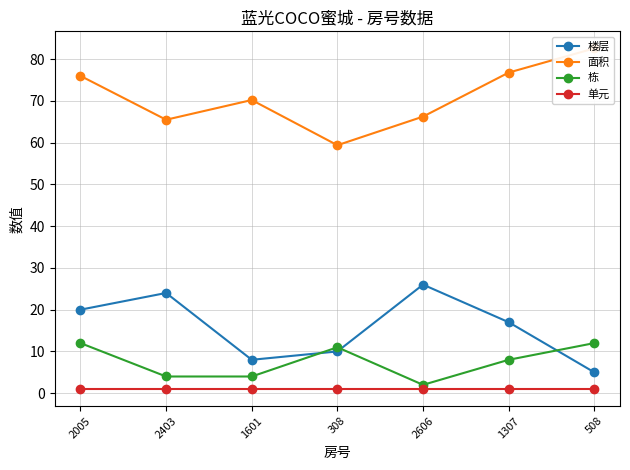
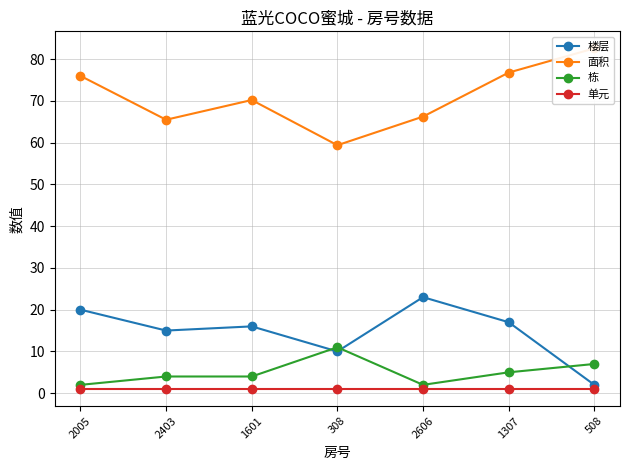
  {
    "楼层": {
      "2005": 20,
-     "2403": 24,
-     "1601": 8,
+     "2403": 15,
+     "1601": 16,
      "308": 10,
-     "2606": 26,
+     "2606": 23,
      "1307": 17,
-     "508": 5
+     "508": 2
    },
    "面积": {
      "2005": 76,
      "2403": 65,
      "1601": 70,
      "308": 59,
      "2606": 66,
      "1307": 77
    },
    "栋": {
-     "2005": 12,
+     "2005": 2,
      "2403": 4,
      "1601": 4,
      "308": 11,
      "2606": 2,
-     "1307": 8,
-     "508": 12
+     "1307": 5,
+     "508": 7
    },
    "单元": {
      "2005": 1,
      "2403": 1,
      "1601": 1,
      "308": 1,
      "2606": 1,
      "1307": 1,
      "508": 1
    }
  }
